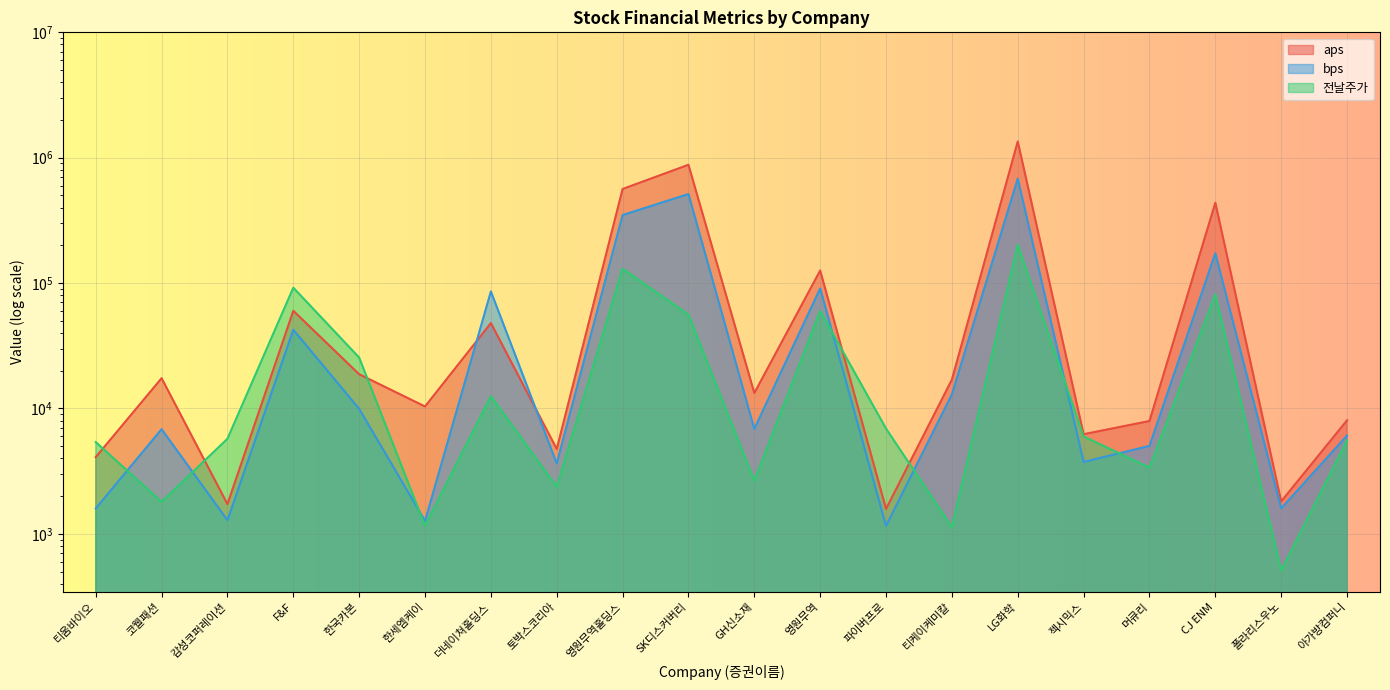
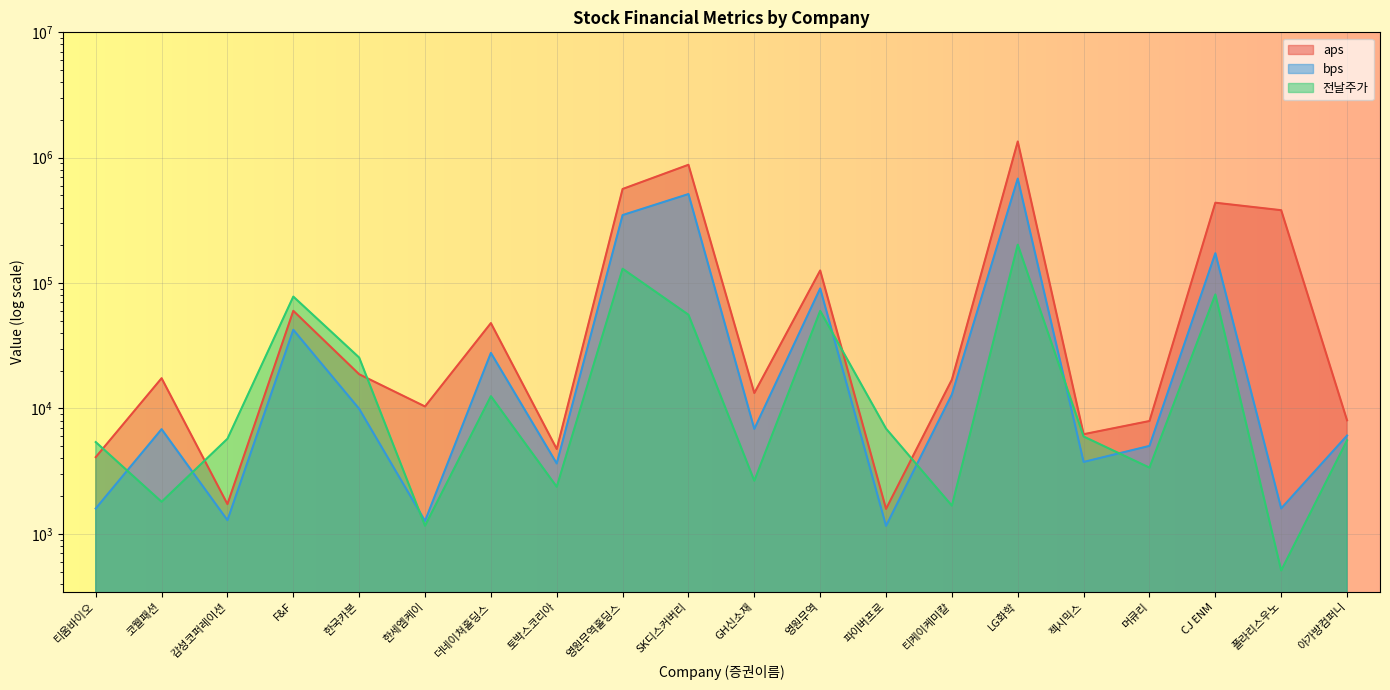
  {
    "aps": {
      "티움바이오": 4100,
      "코웰패션": 17000,
      "감성코퍼레이션": 1700,
      "F&F": 60000,
      "한국카본": 19000,
      "한세엠케이": 10000,
      "더네이쳐홀딩스": 48000,
      "토박스코리아": 4700,
      "영원무역홀딩스": 600000,
      "SK디스커버리": 900000,
      "GH신소재": 13000,
      "영원무역": 130000,
      "파이버프로": 1600,
      "티케이케미칼": 17000,
      "LG화학": 1300000,
      "머큐리": 8000,
      "CJ ENM": 440000,
-     "폴라리스우노": 1800,
+     "폴라리스우노": 380000,
      "아가방컴퍼니": 8000
    },
    "bps": {
      "티움바이오": 1600,
      "코웰패션": 7000,
      "감성코퍼레이션": 1300,
      "F&F": 42000,
      "한국카본": 10000,
      "한세엠케이": 1300,
-     "더네이쳐홀딩스": 90000,
+     "더네이쳐홀딩스": 28000,
      "토박스코리아": 3600,
      "영원무역홀딩스": 350000,
      "SK디스커버리": 510000,
      "GH신소재": 7000,
      "영원무역": 90000,
      "파이버프로": 1200,
      "티케이케미칼": 13000,
      "LG화학": 700000,
      "젝시믹스": 3700,
      "머큐리": 5000,
      "CJ ENM": 170000,
      "폴라리스우노": 1600,
      "아가방컴퍼니": 6000
    },
    "전날주가": {
      "티움바이오": 5400,
      "코웰패션": 1800,
      "감성코퍼레이션": 6000,
-     "F&F": 90000,
+     "F&F": 80000,
      "한국카본": 25000,
      "한세엠케이": 1200,
      "더네이쳐홀딩스": 13000,
      "토박스코리아": 2400,
      "영원무역홀딩스": 130000,
      "SK디스커버리": 60000,
      "GH신소재": 2700,
      "영원무역": 60000,
      "파이버프로": 7000,
-     "티케이케미칼": 1100,
+     "티케이케미칼": 1700,
      "LG화학": 200000,
      "머큐리": 3400,
      "CJ ENM": 80000,
      "폴라리스우노": 510,
      "아가방컴퍼니": 6000
    }
  }
